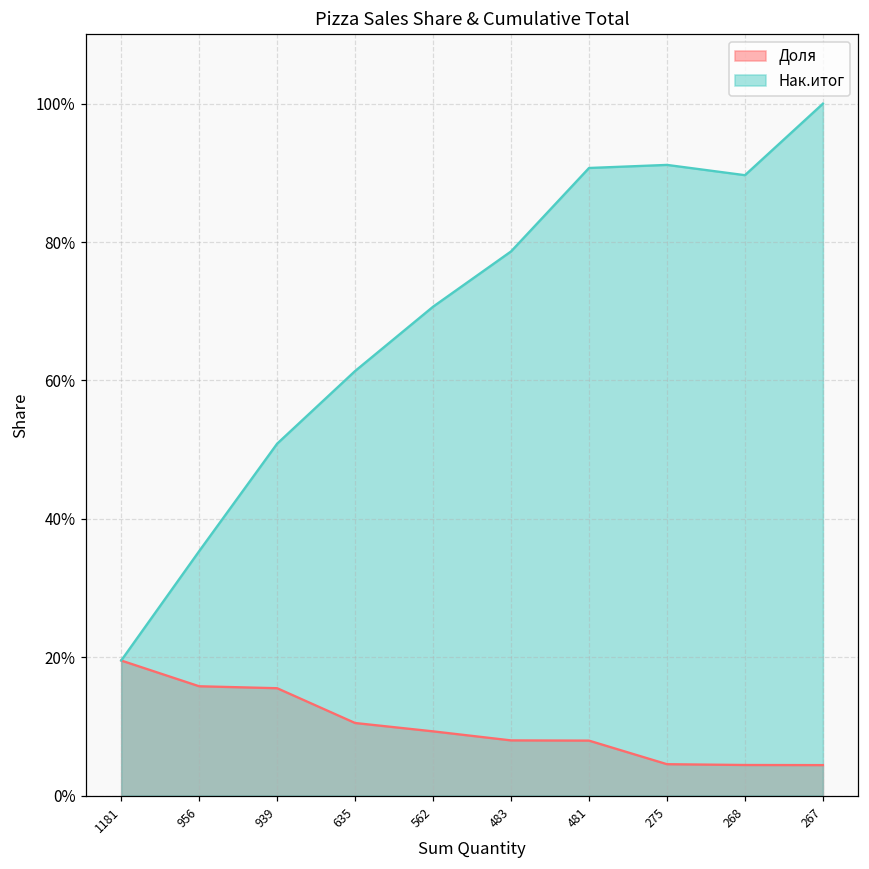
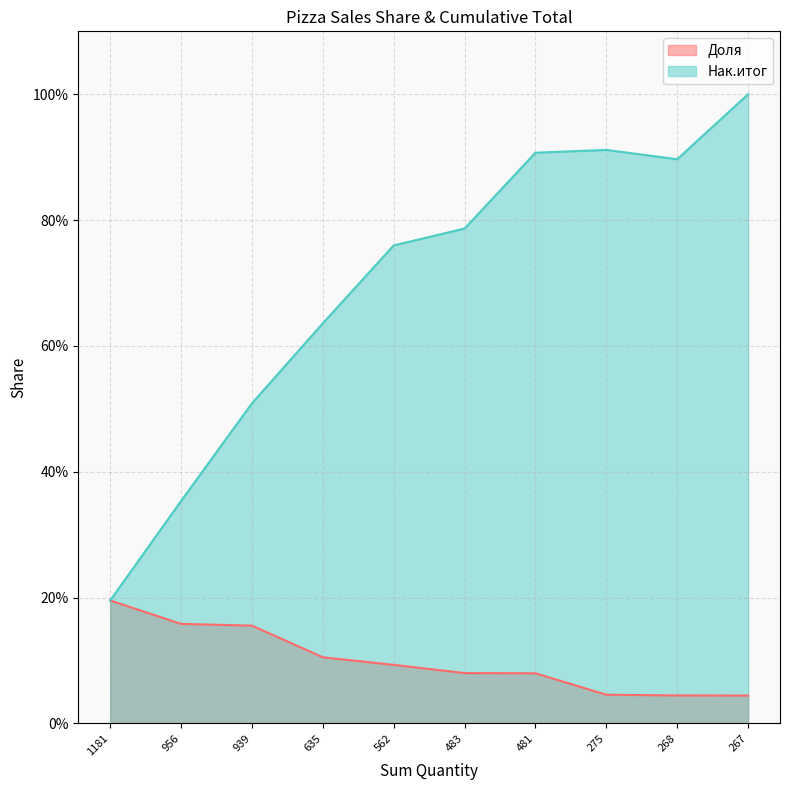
  {
    "Доля": {
      "956": "16%",
      "939": "16%",
      "635": "11%",
      "562": "9%",
      "483": "8%",
      "481": "8%",
      "275": "5%",
      "268": "4%",
      "267": "4%"
    },
    "Нак.итог": {
      "956": "35%",
      "939": "51%",
-     "635": "61%",
-     "562": "71%",
+     "635": "64%",
+     "562": "76%",
      "483": "79%",
      "481": "91%",
      "275": "91%",
      "268": "90%",
      "267": "100%"
    }
  }
